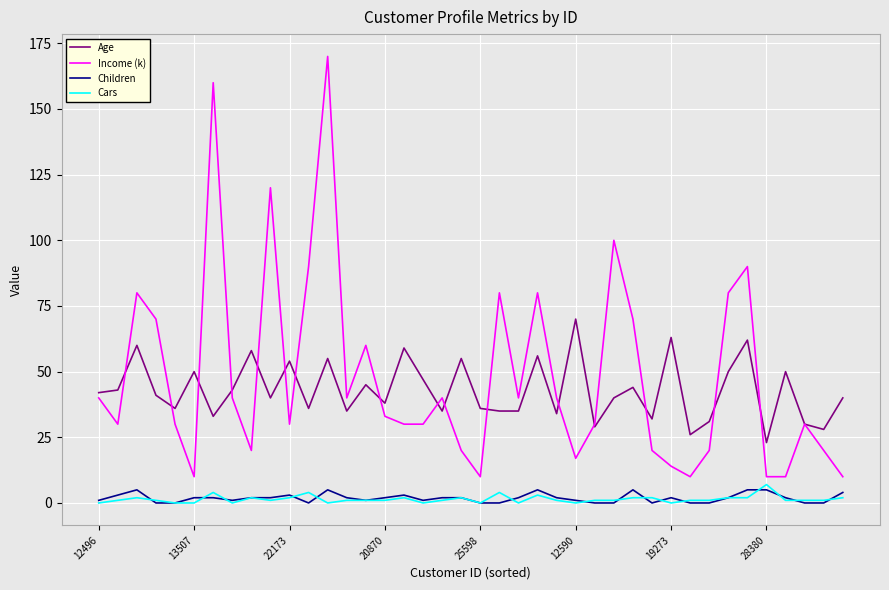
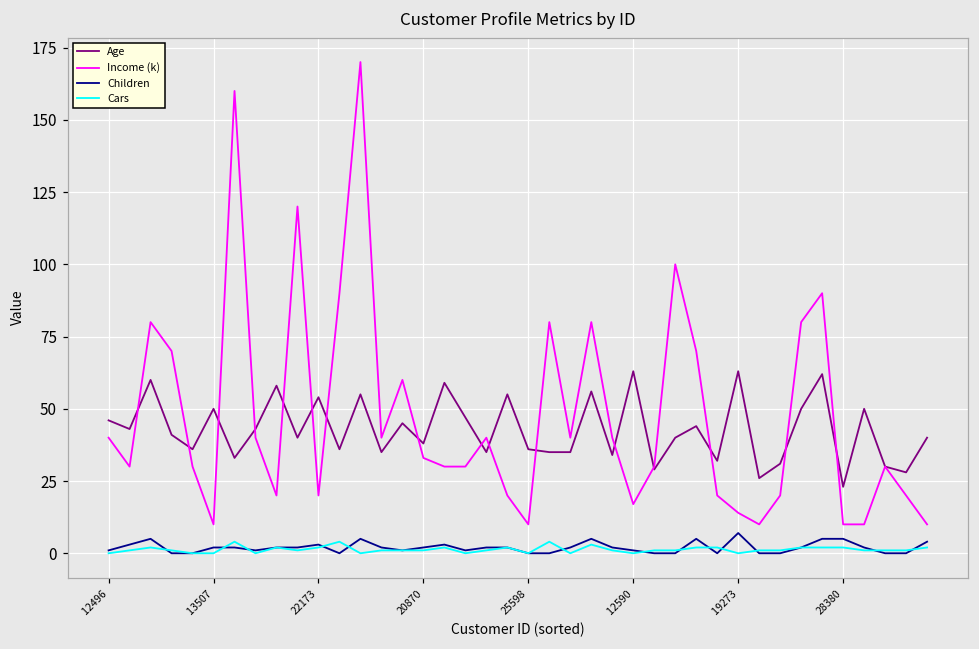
  {
    "Age": {
-     "12496": 42,
+     "12496": 46,
      "13507": 50,
      "22173": 54,
      "20870": 38,
      "25598": 36,
-     "12590": 70,
+     "12590": 63,
      "19273": 63,
      "28380": 23
    },
    "Income (k)": {
      "12496": 40,
      "13507": 10,
-     "22173": 30,
+     "22173": 20,
      "20870": 33,
      "25598": 10,
      "12590": 17,
      "19273": 14,
      "28380": 10
    },
    "Children": {
      "12496": 1,
      "13507": 2,
      "22173": 3,
      "20870": 2,
      "12590": 1,
-     "19273": 2,
+     "19273": 7,
      "28380": 5
    },
    "Cars": {
      "12496": 0,
      "13507": 0,
      "22173": 2,
      "20870": 1,
      "12590": 0,
      "19273": 0,
-     "28380": 7
+     "28380": 2
    }
  }
